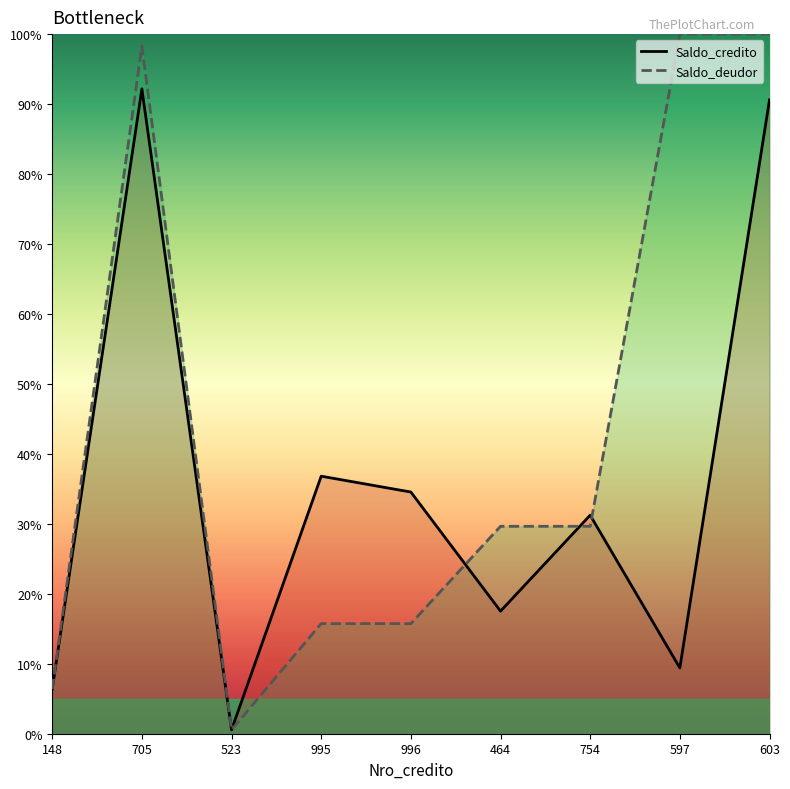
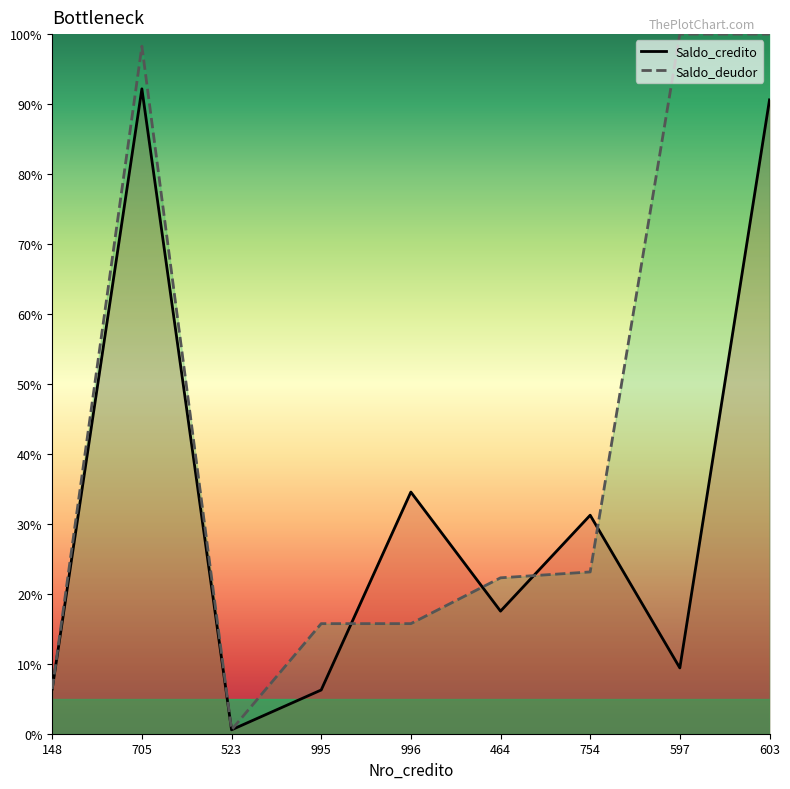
  {
    "Saldo_credito": {
      "705": "92%",
-     "995": "37%",
+     "995": "6%",
      "996": "35%",
      "464": "18%",
      "754": "31%",
      "597": "9%",
      "603": "91%"
    },
    "Saldo_deudor": {
      "705": "98%",
      "995": "16%",
      "996": "16%",
-     "464": "30%",
-     "754": "30%",
+     "464": "22%",
+     "754": "23%",
      "597": "100%",
      "603": "100%"
    }
  }
